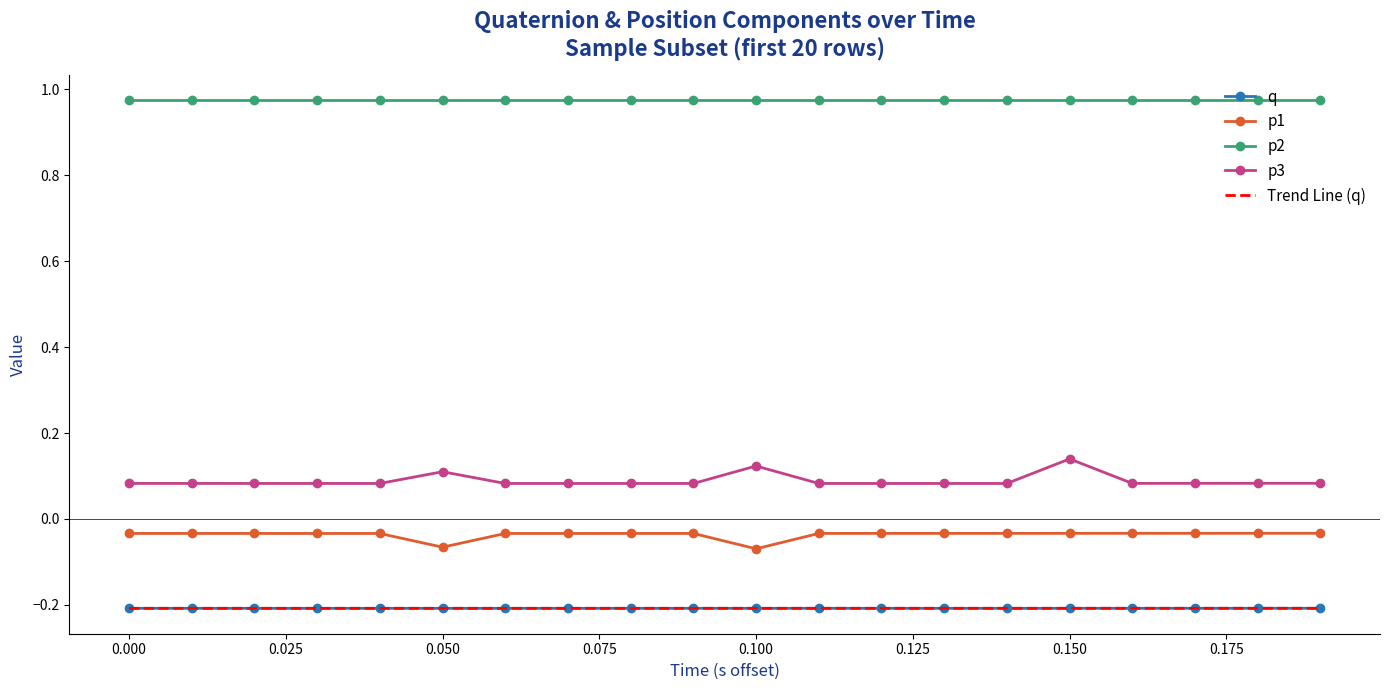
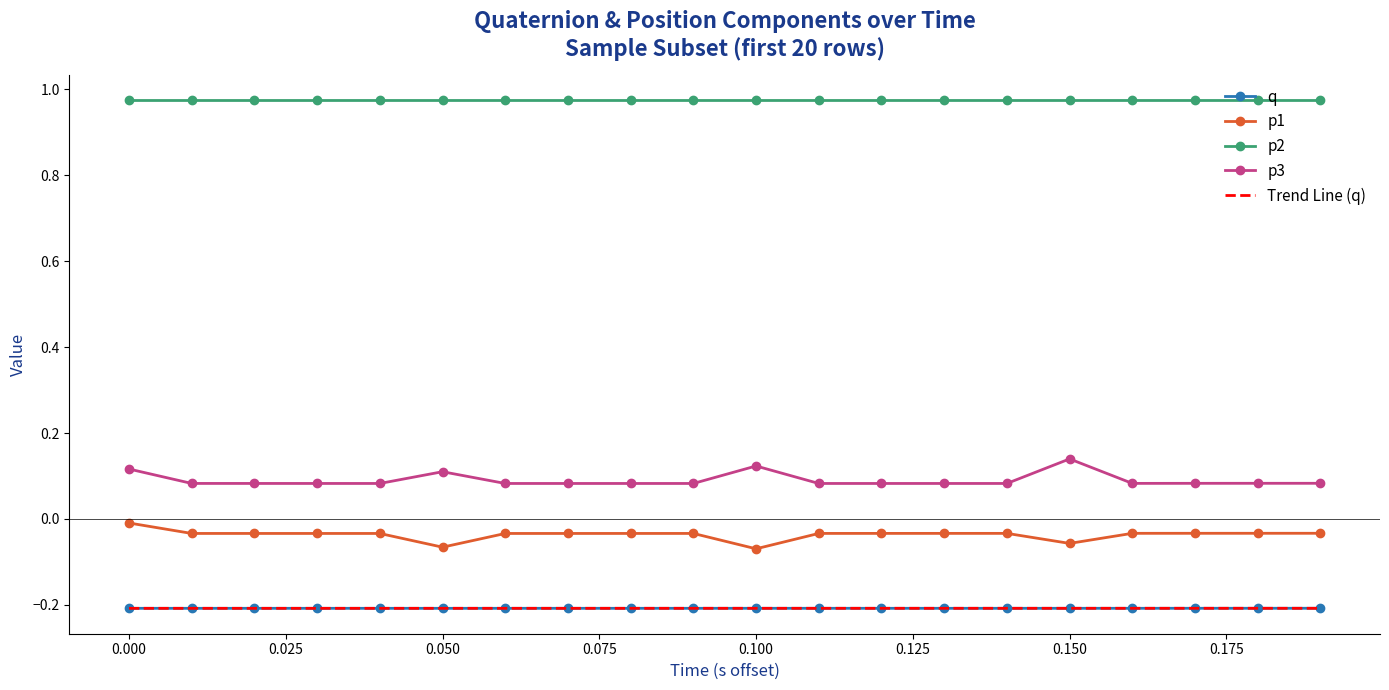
  {
    "Trend Line (q)": {
      "0.000": -0.21,
      "0.050": -0.21,
      "0.100": -0.21,
      "0.150": -0.21
    },
    "p1": {
-     "0.000": -0.03,
+     "0.000": -0.01,
      "0.050": -0.07,
      "0.100": -0.07,
-     "0.150": -0.03
+     "0.150": -0.06
    },
    "p2": {
      "0.000": 0.97,
      "0.050": 0.97,
      "0.100": 0.97,
      "0.150": 0.97
    },
    "p3": {
-     "0.000": 0.08,
+     "0.000": 0.12,
      "0.050": 0.11,
      "0.100": 0.12,
      "0.150": 0.14
    }
  }
